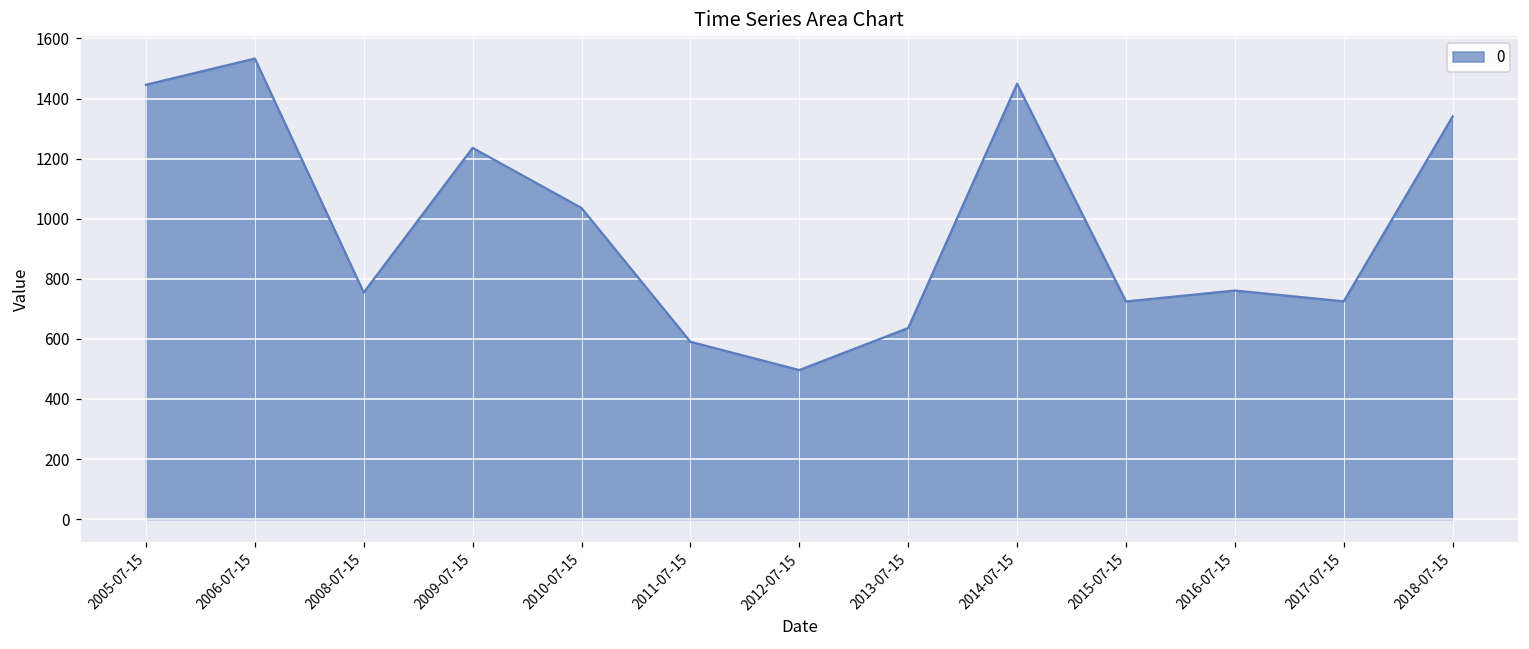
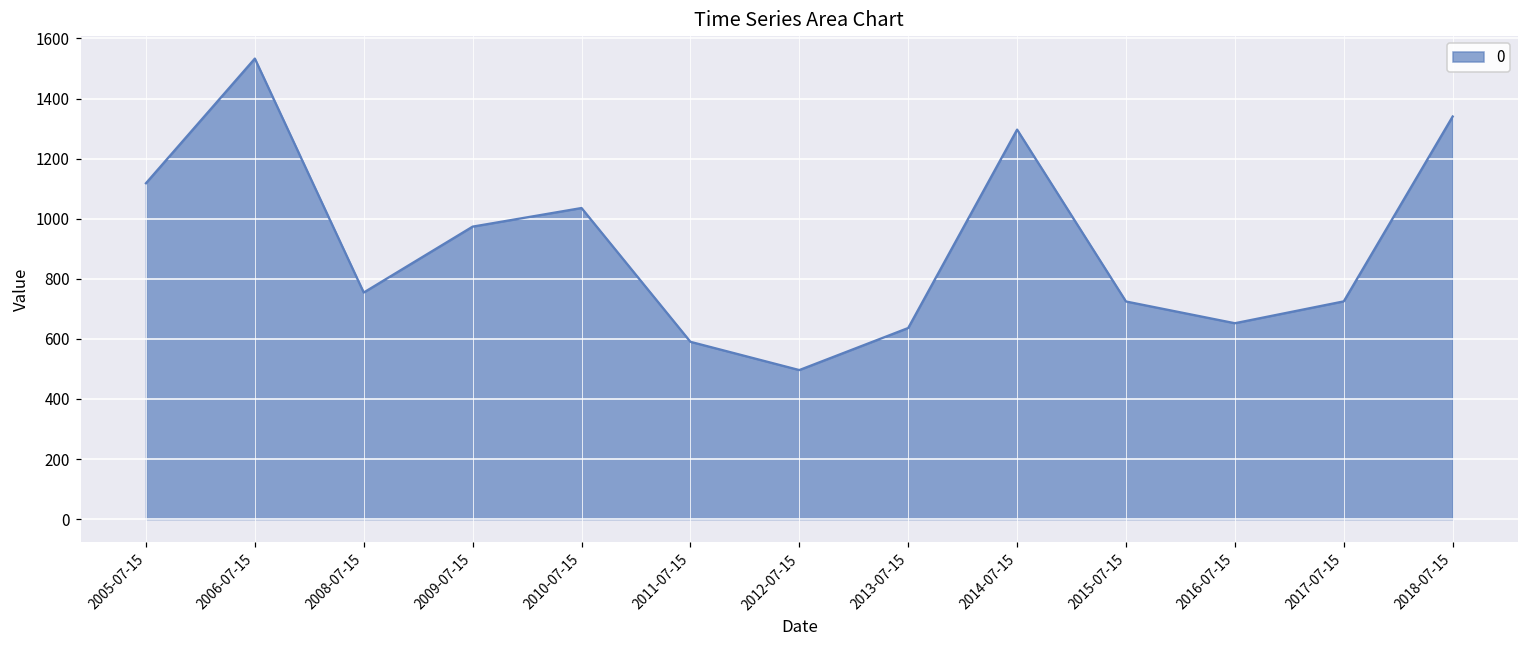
  {
-   "2005-07-15": 1450,
+   "2005-07-15": 1120,
    "2006-07-15": 1530,
    "2008-07-15": 750,
-   "2009-07-15": 1240,
+   "2009-07-15": 970,
    "2010-07-15": 1040,
    "2011-07-15": 590,
    "2012-07-15": 500,
    "2013-07-15": 640,
-   "2014-07-15": 1450,
+   "2014-07-15": 1300,
    "2015-07-15": 720,
-   "2016-07-15": 760,
+   "2016-07-15": 650,
    "2017-07-15": 720,
    "2018-07-15": 1340
  }
